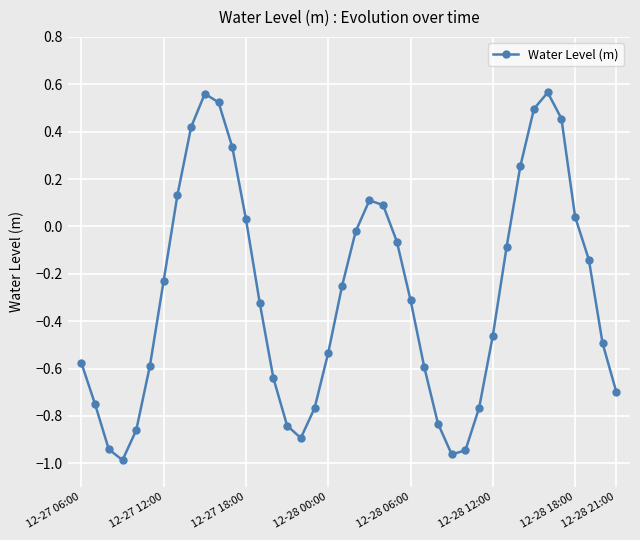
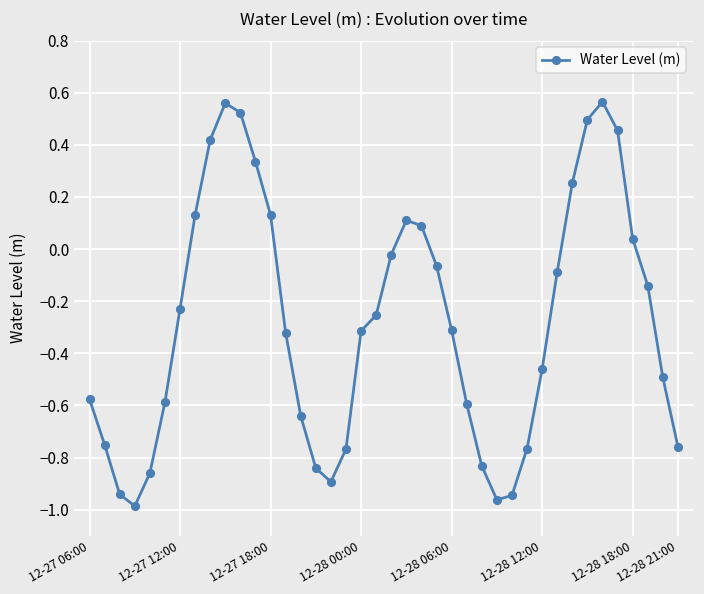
  {
    "12-27 06:00": -0.58,
    "12-27 12:00": -0.23,
-   "12-27 18:00": 0.03,
-   "12-28 00:00": -0.53,
+   "12-27 18:00": 0.13,
+   "12-28 00:00": -0.31,
    "12-28 06:00": -0.31,
    "12-28 12:00": -0.46,
    "12-28 18:00": 0.04,
-   "12-28 21:00": -0.70
+   "12-28 21:00": -0.76
  }
